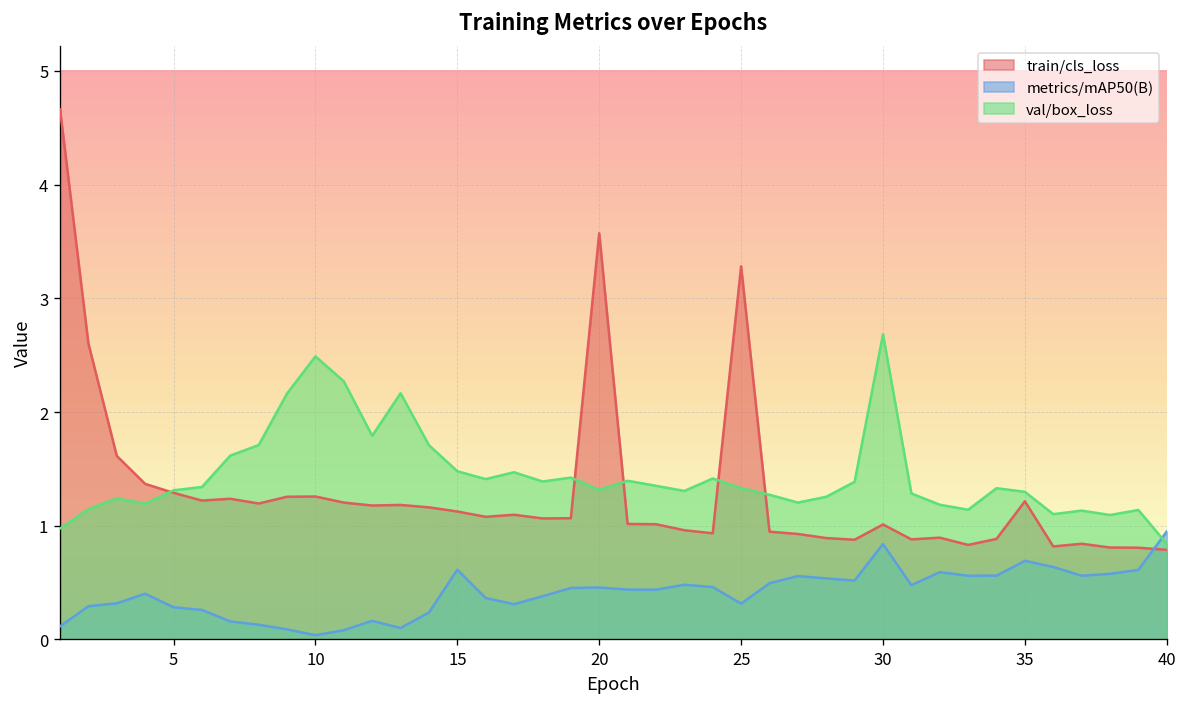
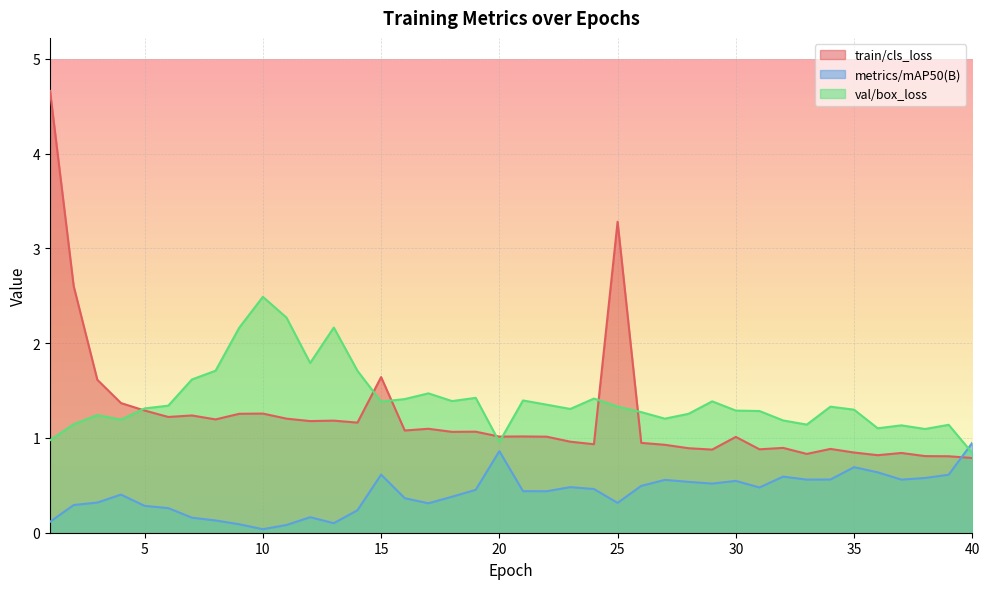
  {
    "train/cls_loss": {
      "10": 1.3,
-     "15": 1.1,
-     "20": 3.6,
+     "15": 1.6,
+     "20": 1.0,
      "25": 3.3,
      "30": 1.0,
-     "35": 1.2,
+     "35": 0.8,
      "40": 0.8
    },
    "metrics/mAP50(B)": {
      "5": 0.3,
      "10": 0.0,
      "15": 0.6,
-     "20": 0.5,
+     "20": 0.9,
      "25": 0.3,
-     "30": 0.8,
+     "30": 0.5,
      "35": 0.7,
      "40": 0.9
    },
    "val/box_loss": {
      "10": 2.5,
-     "15": 1.5,
-     "20": 1.3,
+     "15": 1.4,
+     "20": 1.0,
      "25": 1.3,
-     "30": 2.7,
+     "30": 1.3,
      "35": 1.3,
      "40": 0.8
    }
  }
